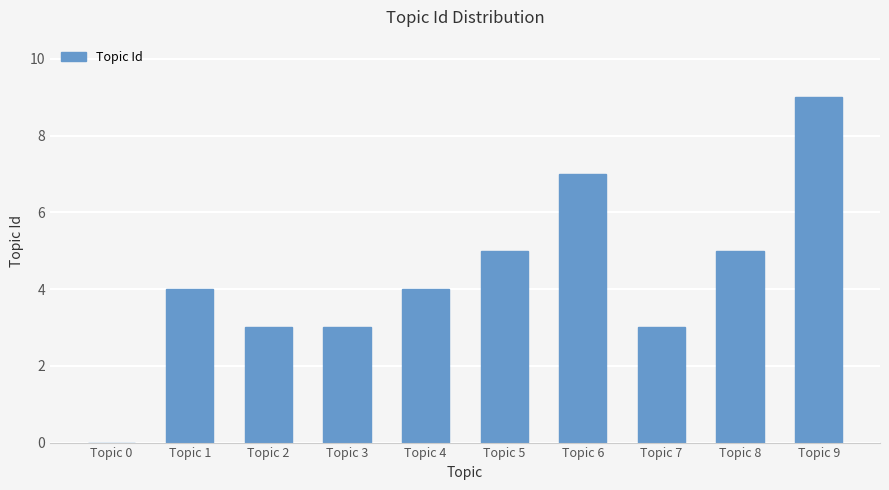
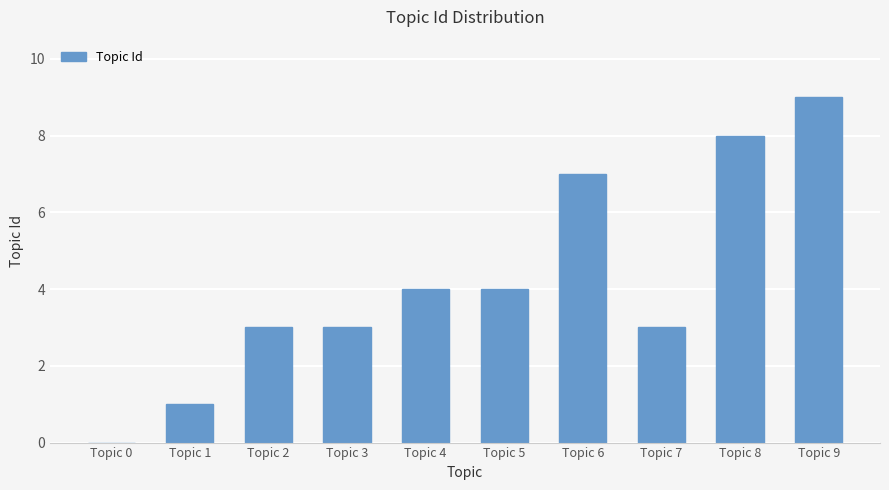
  {
    "Topic 0": 0,
-   "Topic 1": 4,
+   "Topic 1": 1,
    "Topic 2": 3,
    "Topic 3": 3,
    "Topic 4": 4,
-   "Topic 5": 5,
+   "Topic 5": 4,
    "Topic 6": 7,
    "Topic 7": 3,
-   "Topic 8": 5,
+   "Topic 8": 8,
    "Topic 9": 9
  }
